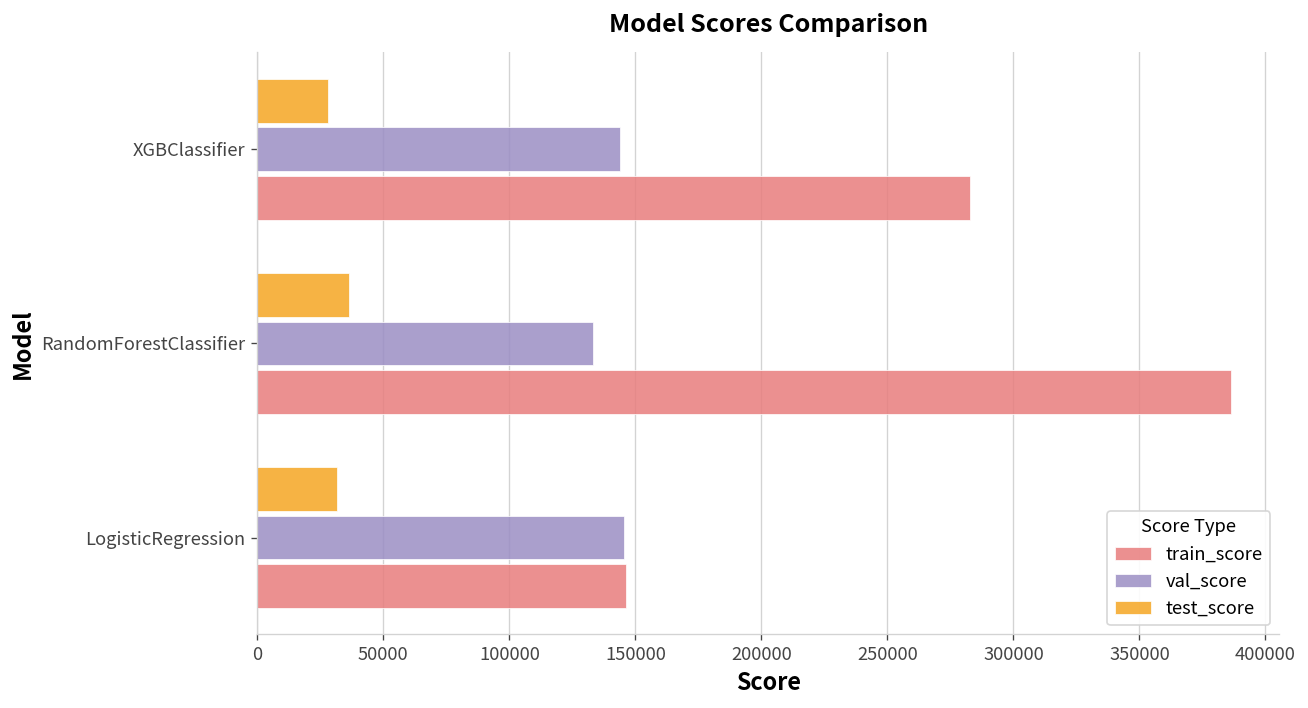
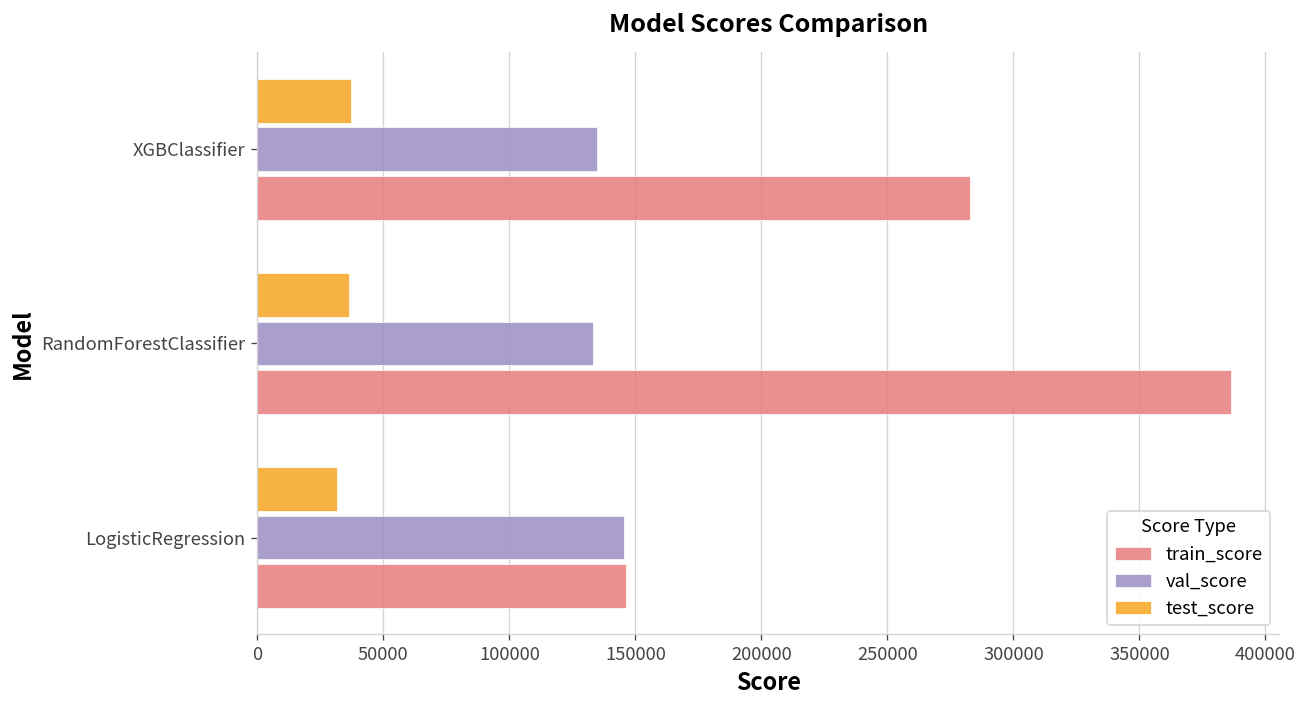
  {
    "train_score": {
      "XGBClassifier": 283000,
      "RandomForestClassifier": 386000,
      "LogisticRegression": 146000
    },
    "val_score": {
-     "XGBClassifier": 144000,
+     "XGBClassifier": 135000,
      "RandomForestClassifier": 133000,
      "LogisticRegression": 146000
    },
    "test_score": {
-     "XGBClassifier": 28000,
+     "XGBClassifier": 37000,
      "RandomForestClassifier": 36000,
      "LogisticRegression": 32000
    }
  }
